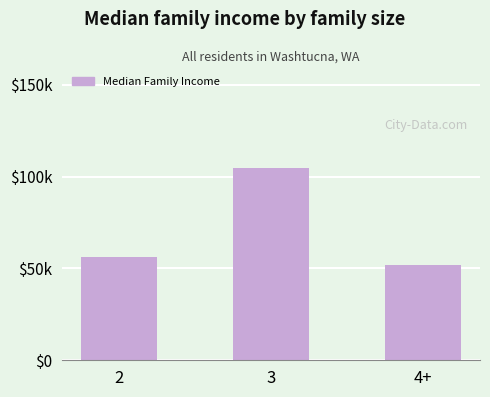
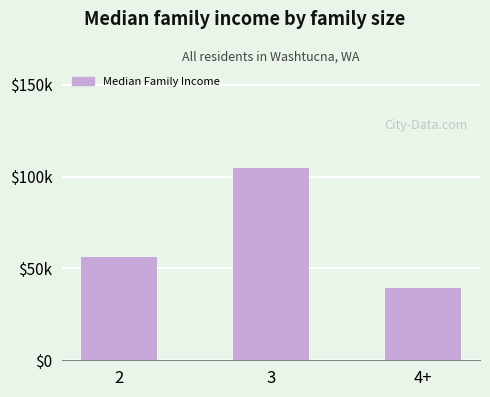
  {
    "2": "$56000",
    "3": "$105000",
-   "4+": "$52000"
+   "4+": "$39000"
  }
